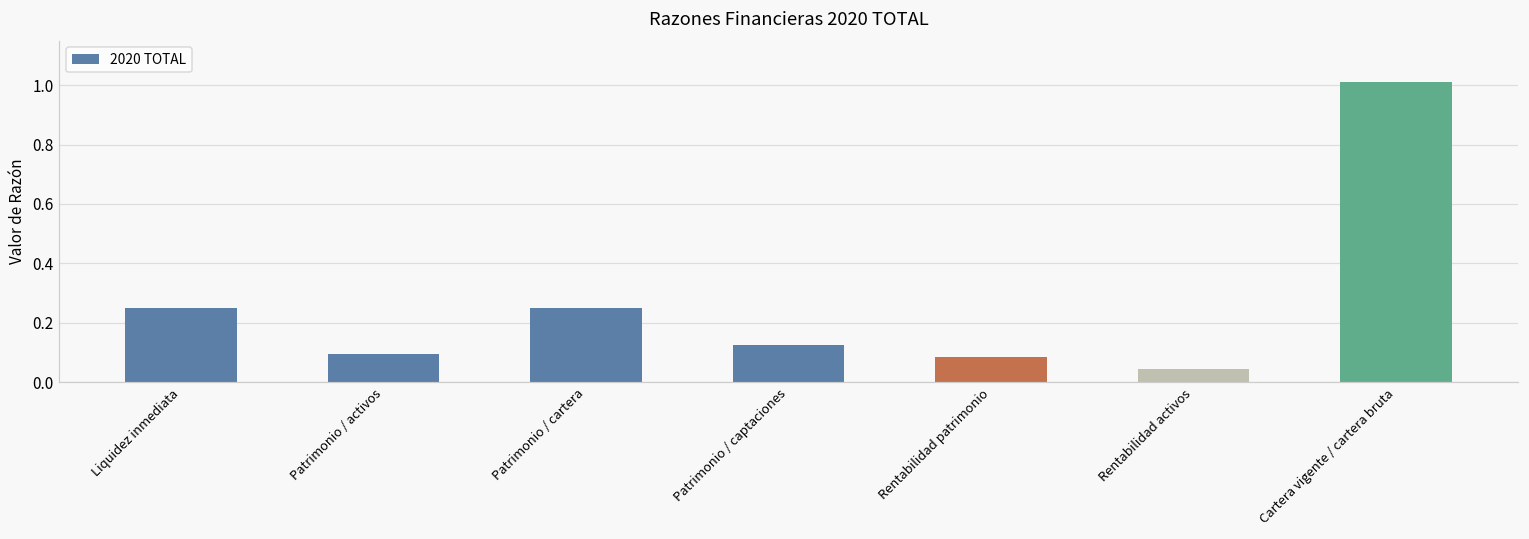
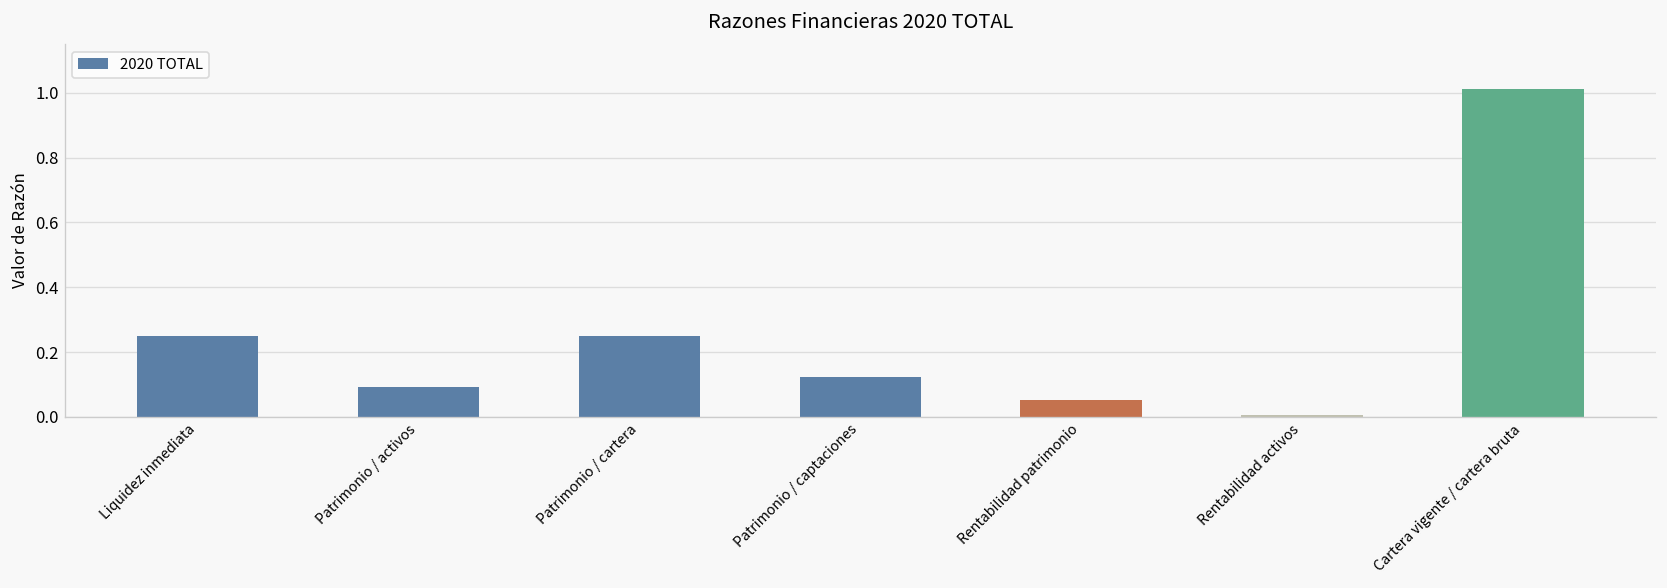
  {
    "Liquidez inmediata": 0.25,
    "Patrimonio / activos": 0.09,
    "Patrimonio / cartera": 0.25,
    "Patrimonio / captaciones": 0.12,
-   "Rentabilidad patrimonio": 0.09,
-   "Rentabilidad activos": 0.05,
+   "Rentabilidad patrimonio": 0.05,
+   "Rentabilidad activos": 0.00,
    "Cartera vigente / cartera bruta": 1.01
  }
